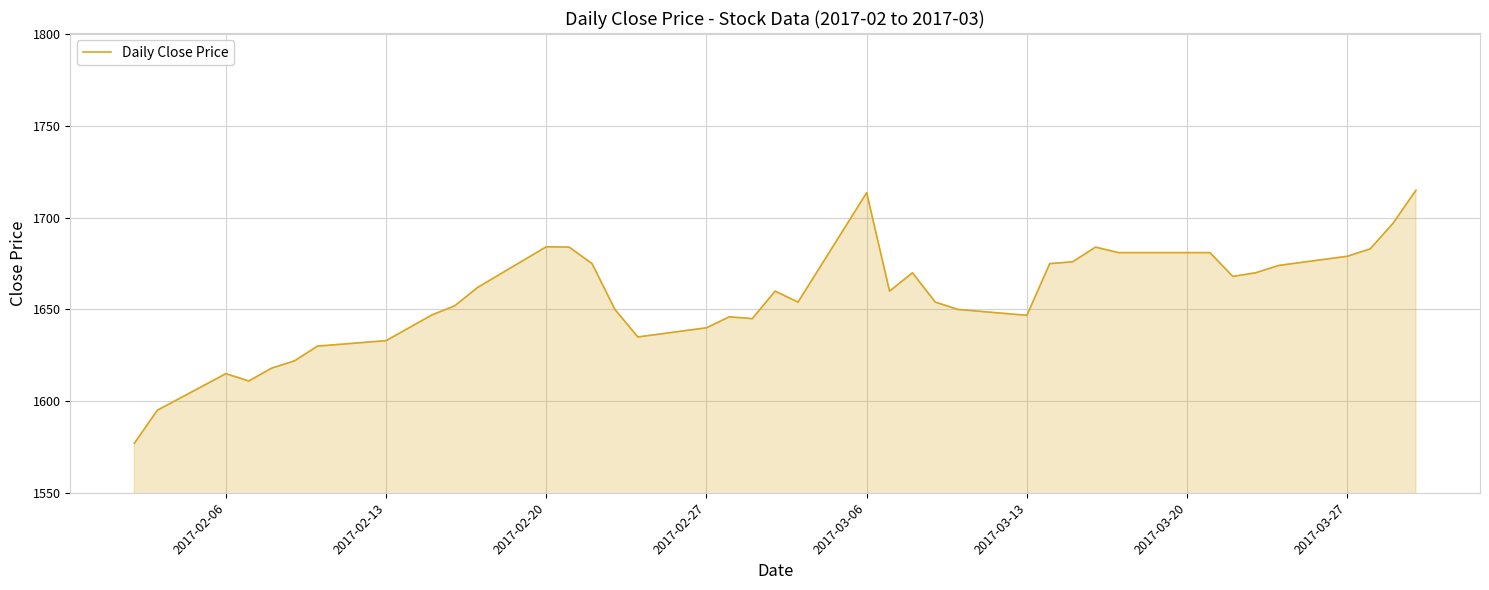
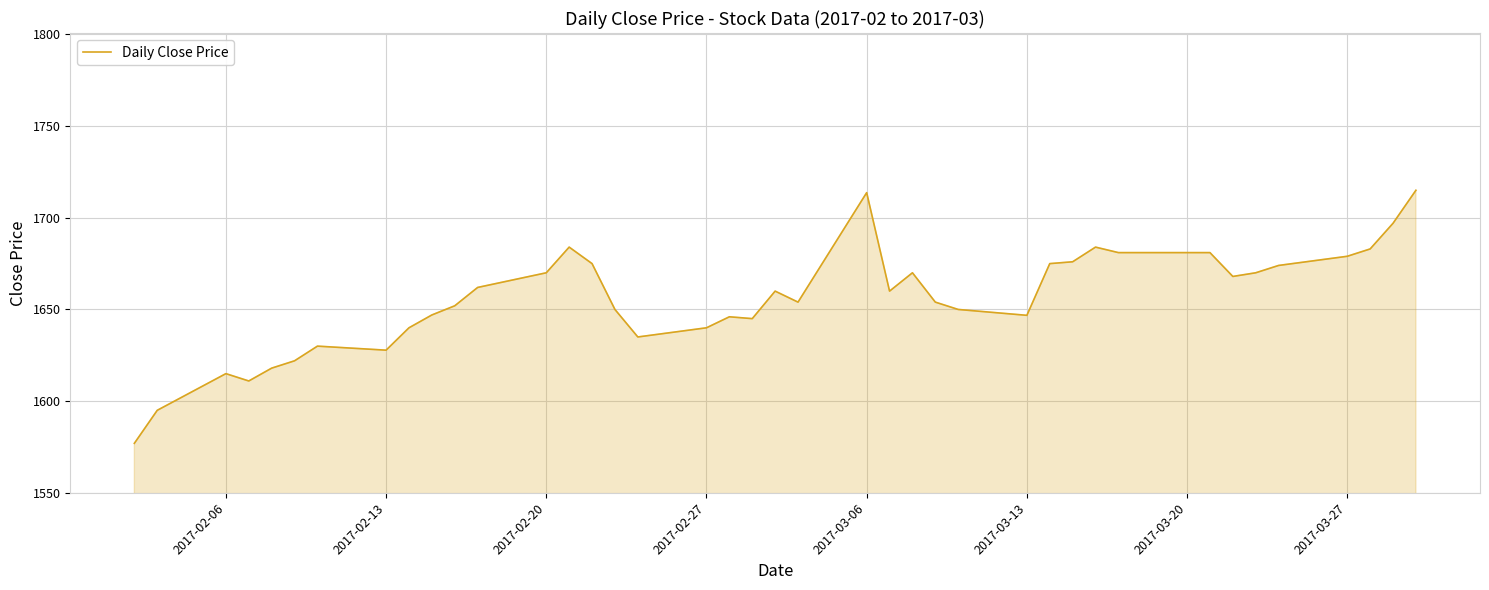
  {
    "2017-02-06": 1615,
-   "2017-02-13": 1633,
-   "2017-02-20": 1684,
+   "2017-02-13": 1628,
+   "2017-02-20": 1670,
    "2017-02-27": 1640,
    "2017-03-06": 1714,
    "2017-03-13": 1647,
    "2017-03-27": 1679
  }
